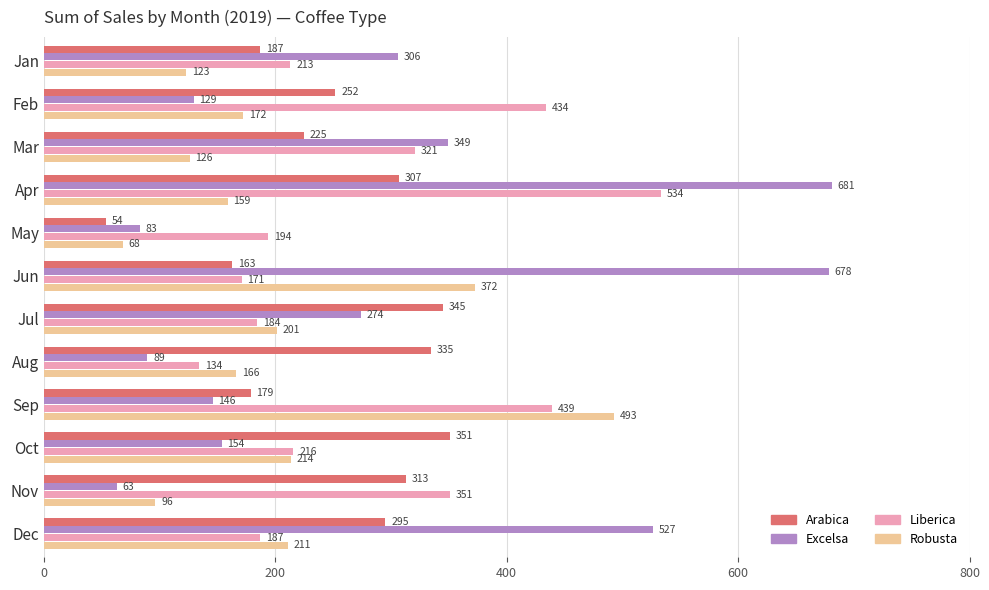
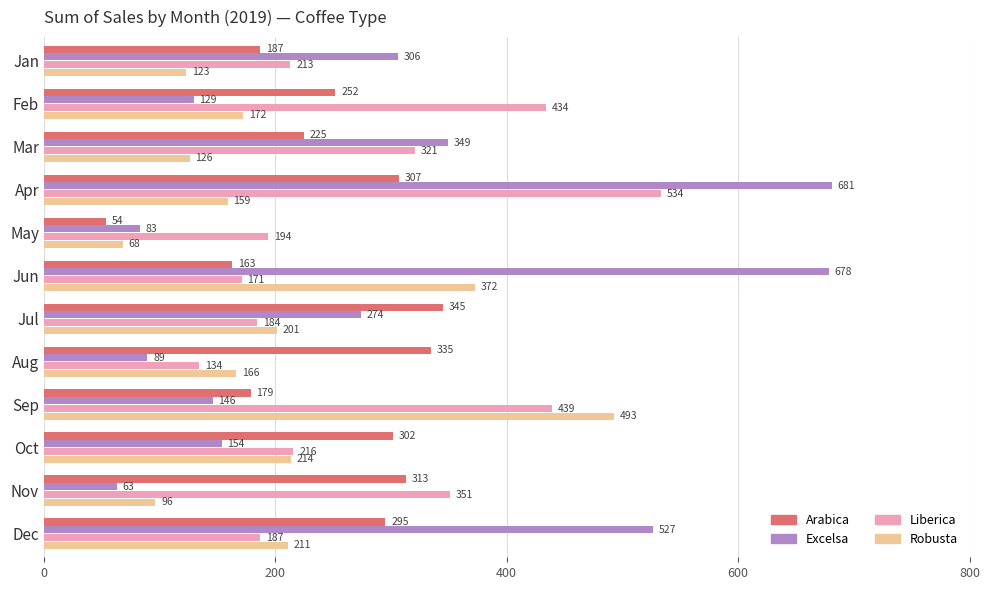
  {
    "Arabica": {
      "Jan": 187,
      "Feb": 252,
      "Mar": 225,
      "Apr": 307,
      "May": 54,
      "Jun": 163,
      "Jul": 345,
      "Aug": 335,
      "Sep": 179,
-     "Oct": 351,
+     "Oct": 302,
      "Nov": 313,
      "Dec": 295
    },
    "Excelsa": {
      "Jan": 306,
      "Feb": 129,
      "Mar": 349,
      "Apr": 681,
      "May": 83,
      "Jun": 678,
      "Jul": 274,
      "Aug": 89,
      "Sep": 146,
      "Oct": 154,
      "Nov": 63,
      "Dec": 527
    }
  }
